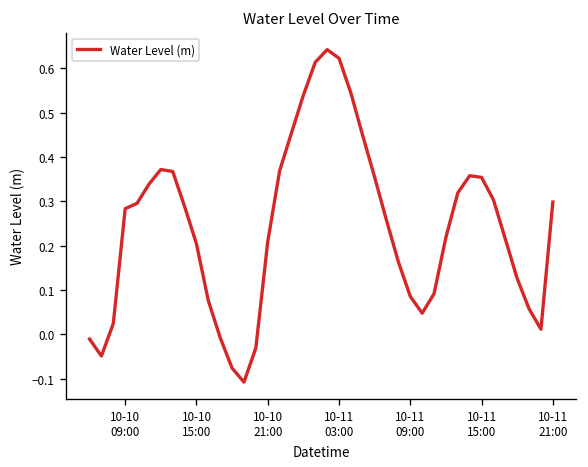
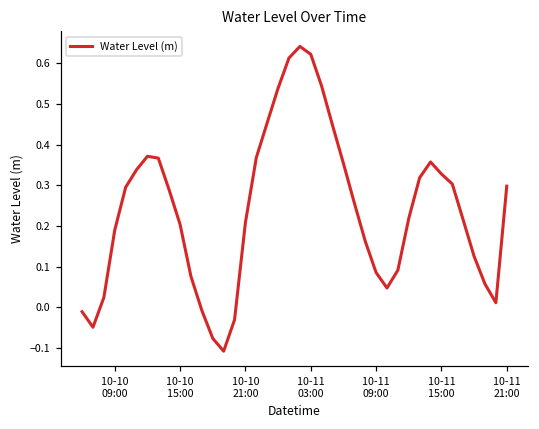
  {
-   "10-10 09:00": 0.28,
+   "10-10 09:00": 0.19,
    "10-10 15:00": 0.20,
    "10-10 21:00": 0.21,
    "10-11 03:00": 0.62,
    "10-11 09:00": 0.09,
-   "10-11 15:00": 0.35,
+   "10-11 15:00": 0.33,
    "10-11 21:00": 0.30
  }
